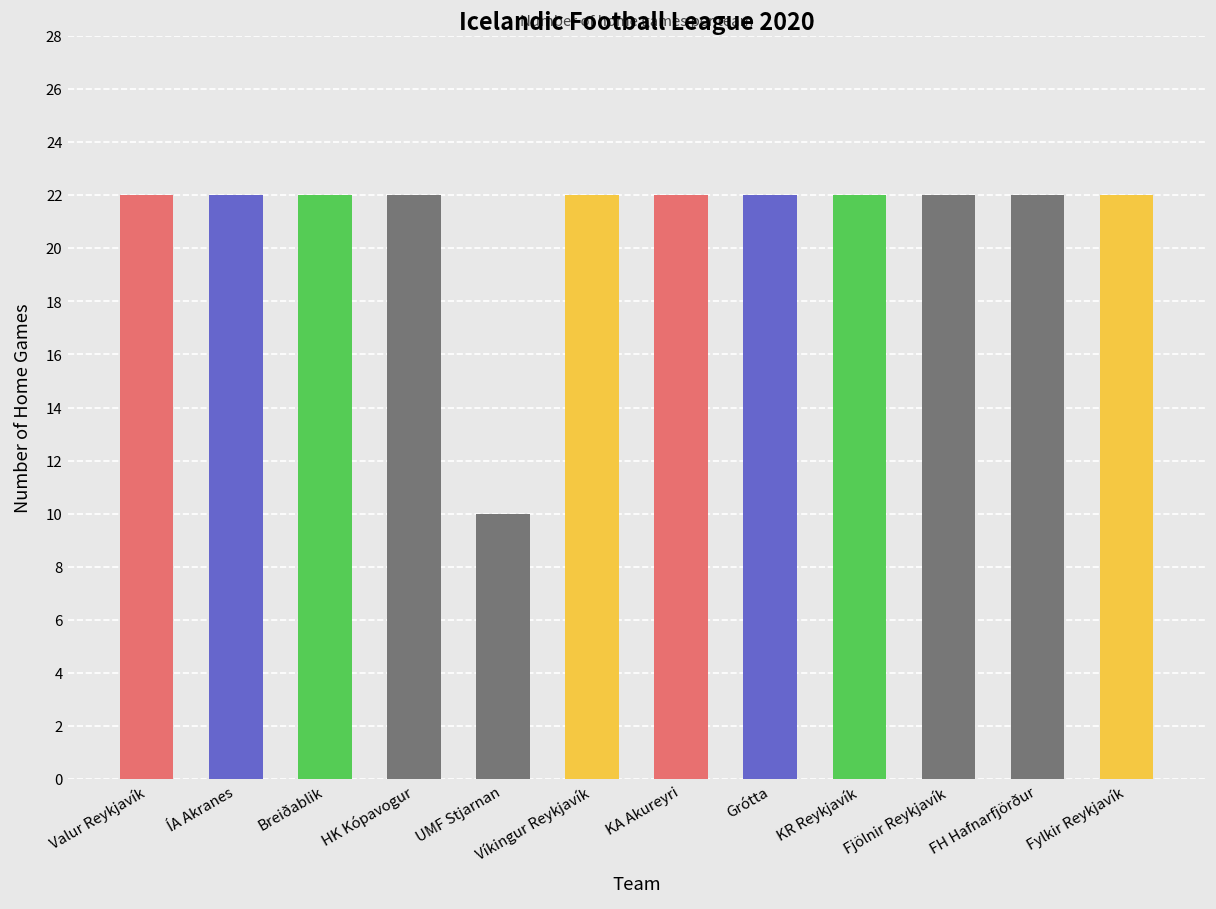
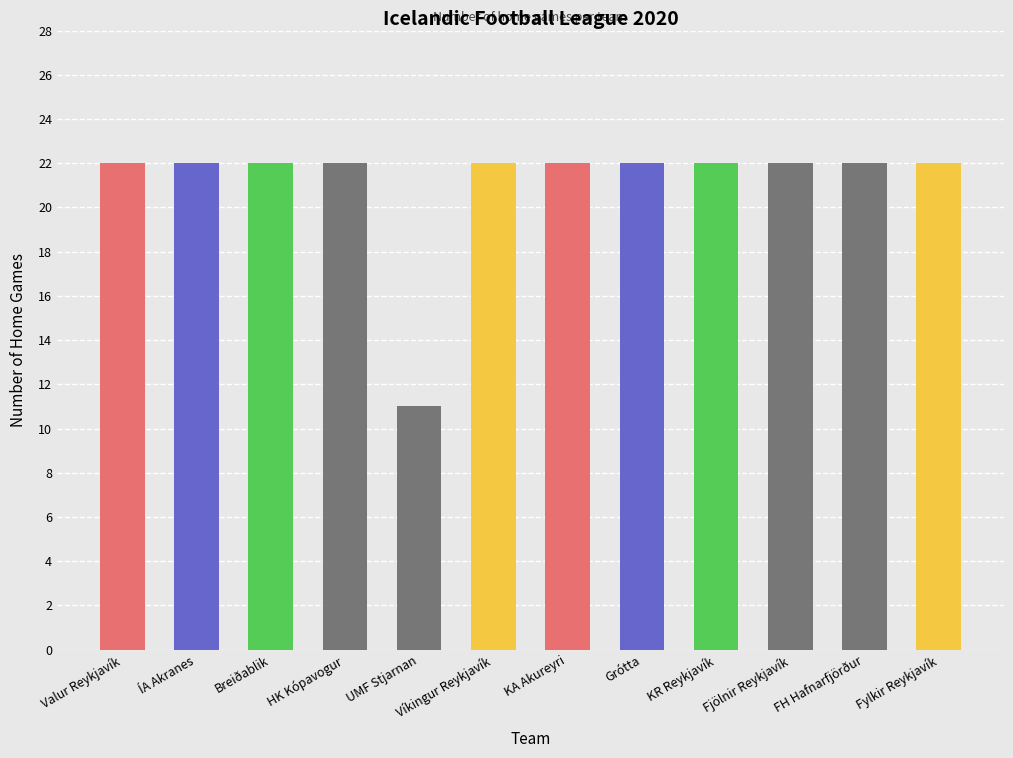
  {
    "Valur Reykjavík": 22,
    "ÍA Akranes": 22,
    "Breiðablik": 22,
    "HK Kópavogur": 22,
-   "UMF Stjarnan": 10,
+   "UMF Stjarnan": 11,
    "Víkingur Reykjavík": 22,
    "KA Akureyri": 22,
    "Grótta": 22,
    "KR Reykjavík": 22,
    "Fjölnir Reykjavík": 22,
    "FH Hafnarfjörður": 22,
    "Fylkir Reykjavík": 22
  }
